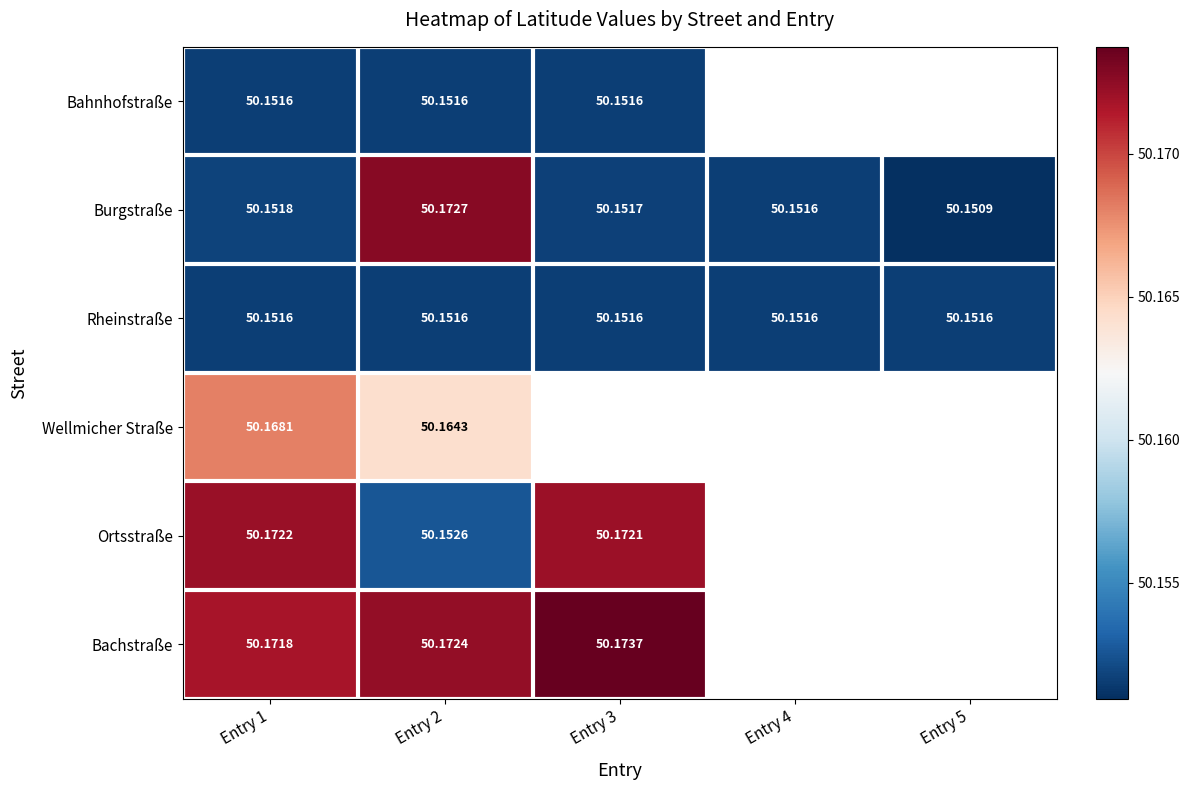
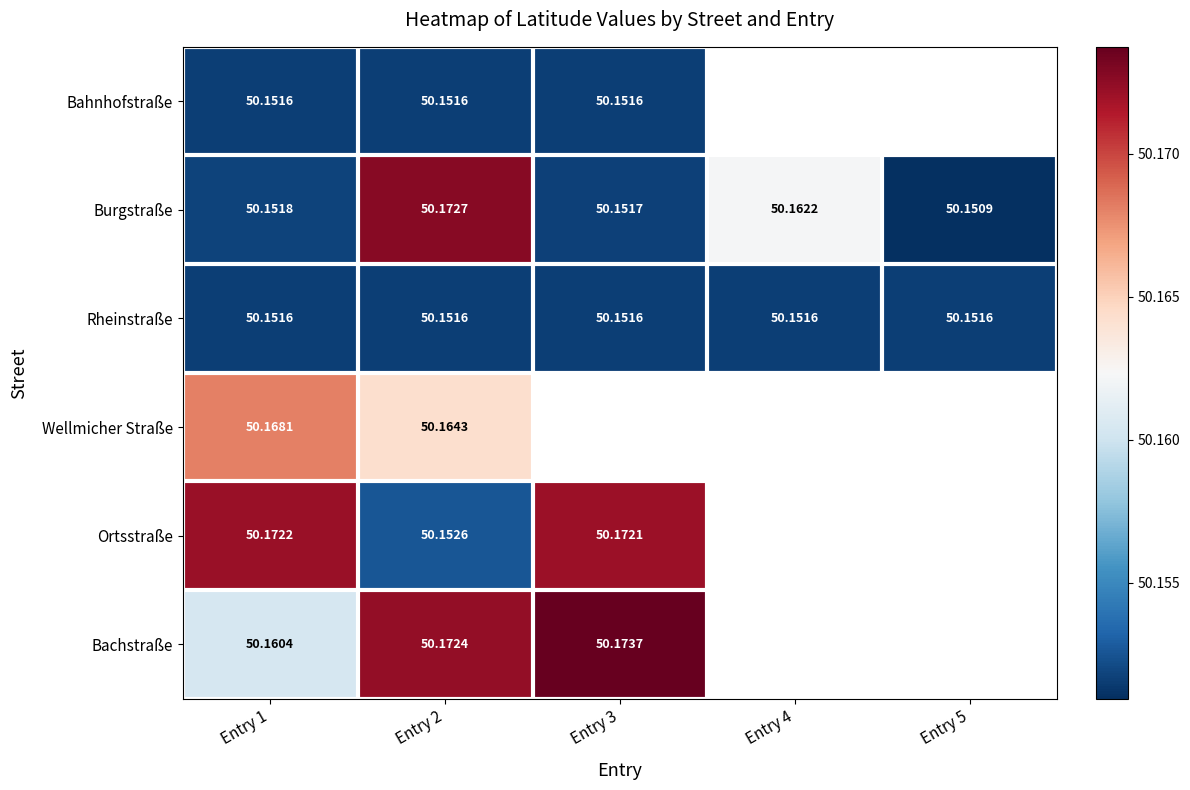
  {
    "Bahnhofstraße": {
      "Entry 1": 50.1516,
      "Entry 2": 50.1516,
      "Entry 3": 50.1516
    },
    "Burgstraße": {
      "Entry 1": 50.1518,
      "Entry 2": 50.1727,
      "Entry 3": 50.1517,
-     "Entry 4": 50.1516,
+     "Entry 4": 50.1622,
      "Entry 5": 50.1509
    },
    "Rheinstraße": {
      "Entry 1": 50.1516,
      "Entry 2": 50.1516,
      "Entry 3": 50.1516,
      "Entry 4": 50.1516,
      "Entry 5": 50.1516
    },
    "Wellmicher Straße": {
      "Entry 1": 50.1681,
      "Entry 2": 50.1643
    },
    "Ortsstraße": {
      "Entry 1": 50.1722,
      "Entry 2": 50.1526,
      "Entry 3": 50.1721
    },
    "Bachstraße": {
-     "Entry 1": 50.1718,
+     "Entry 1": 50.1604,
      "Entry 2": 50.1724,
      "Entry 3": 50.1737
    }
  }
